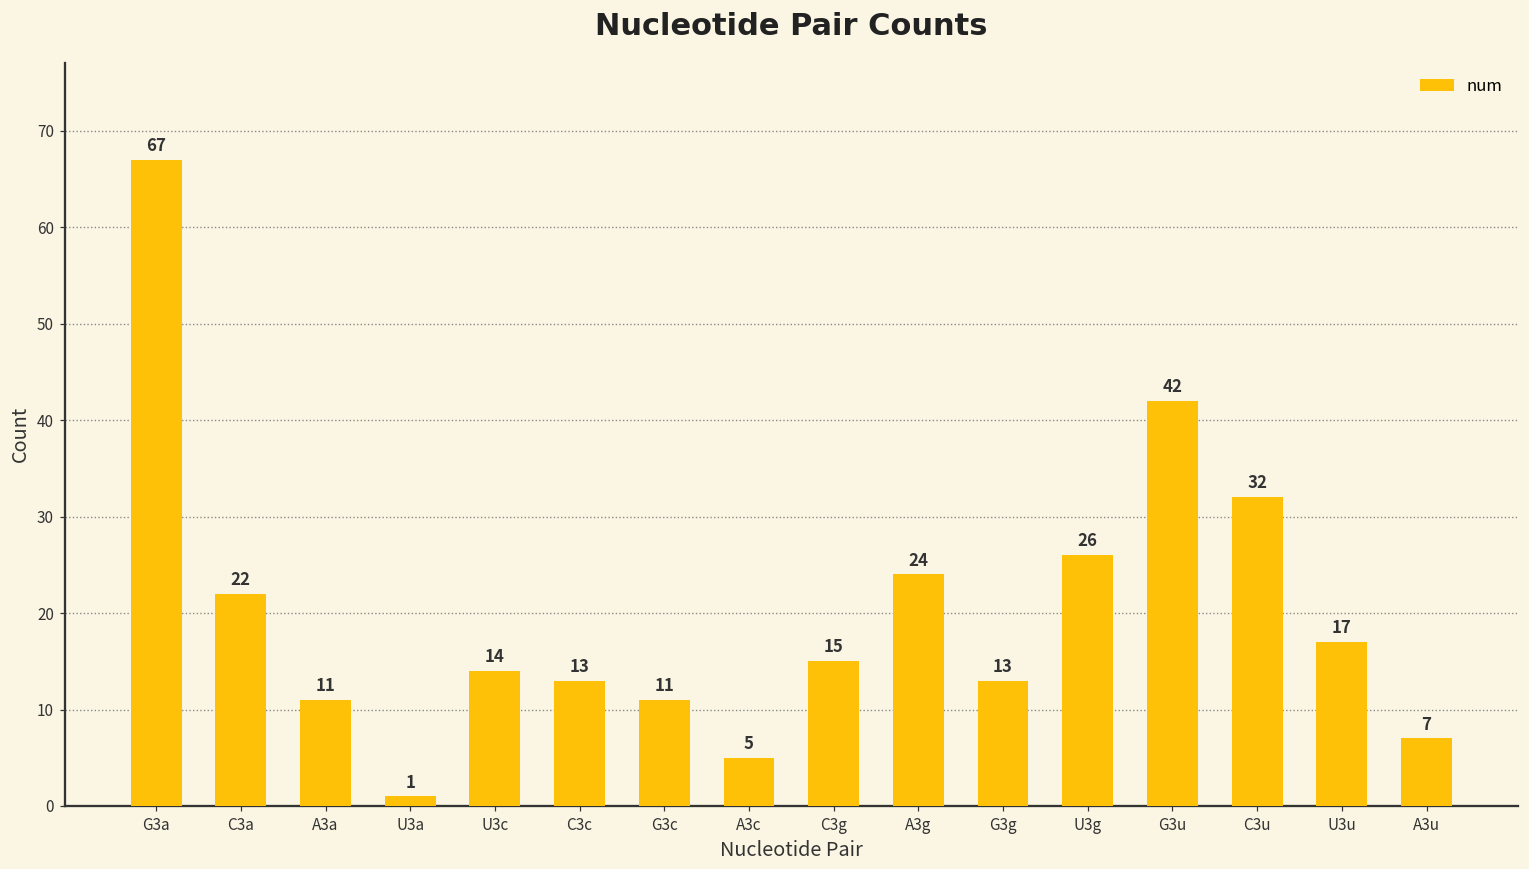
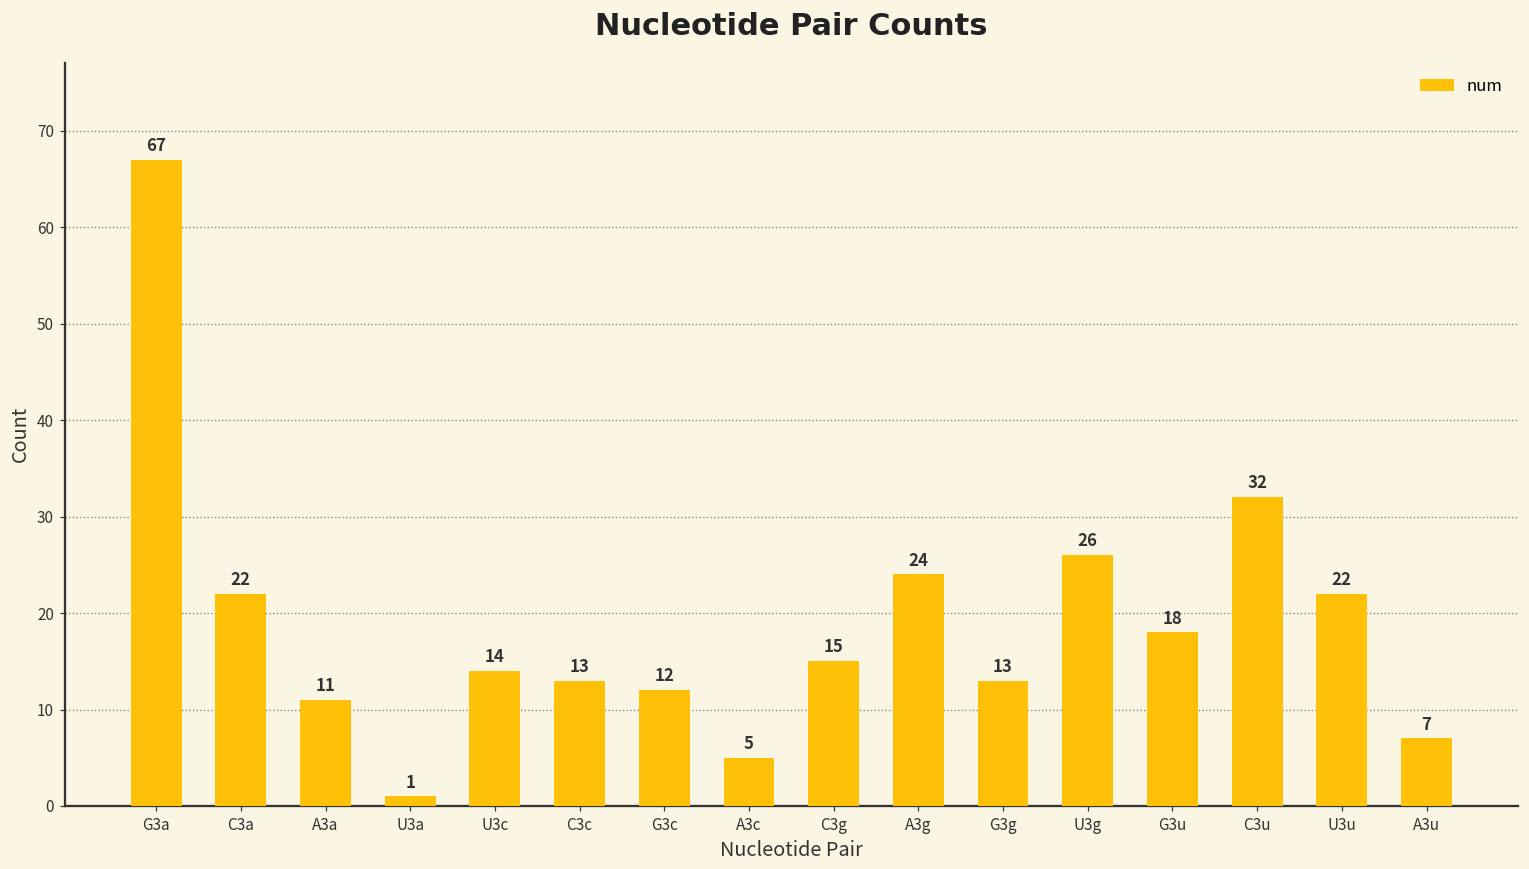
  {
    "G3a": 67,
    "C3a": 22,
    "A3a": 11,
    "U3a": 1,
    "U3c": 14,
    "C3c": 13,
-   "G3c": 11,
+   "G3c": 12,
    "A3c": 5,
    "C3g": 15,
    "A3g": 24,
    "G3g": 13,
    "U3g": 26,
-   "G3u": 42,
+   "G3u": 18,
    "C3u": 32,
-   "U3u": 17,
+   "U3u": 22,
    "A3u": 7
  }
